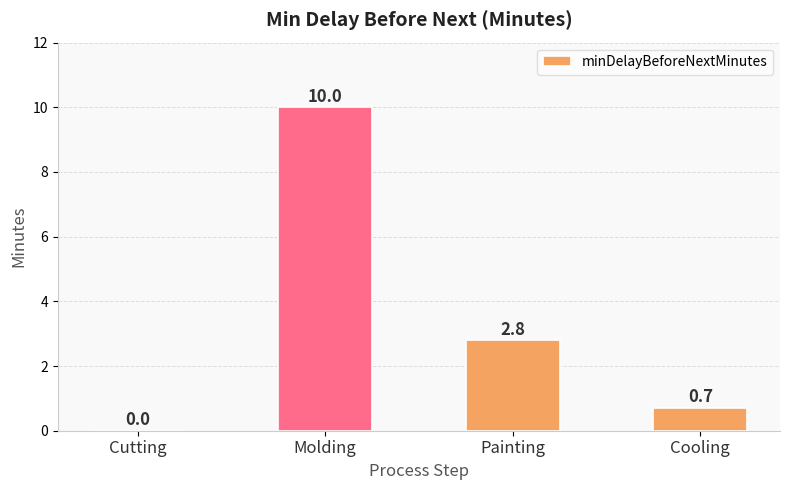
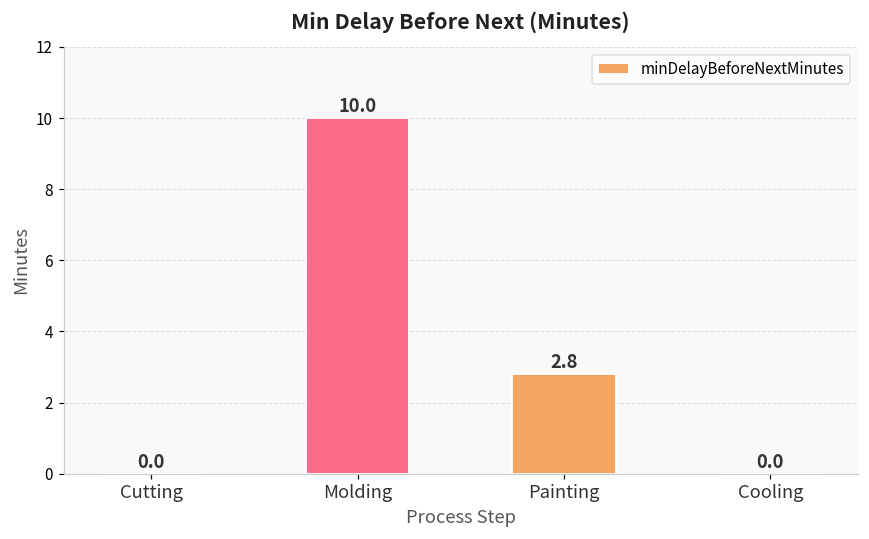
  {
    "Cutting": 0.0,
    "Molding": 10.0,
    "Painting": 2.8,
-   "Cooling": 0.7
+   "Cooling": 0.0
  }
